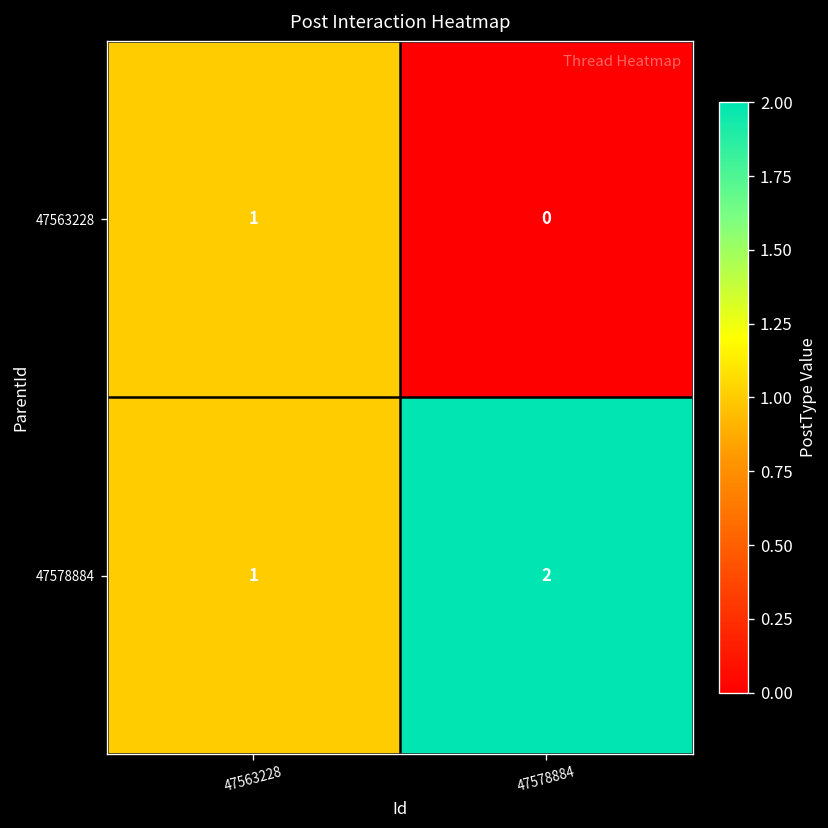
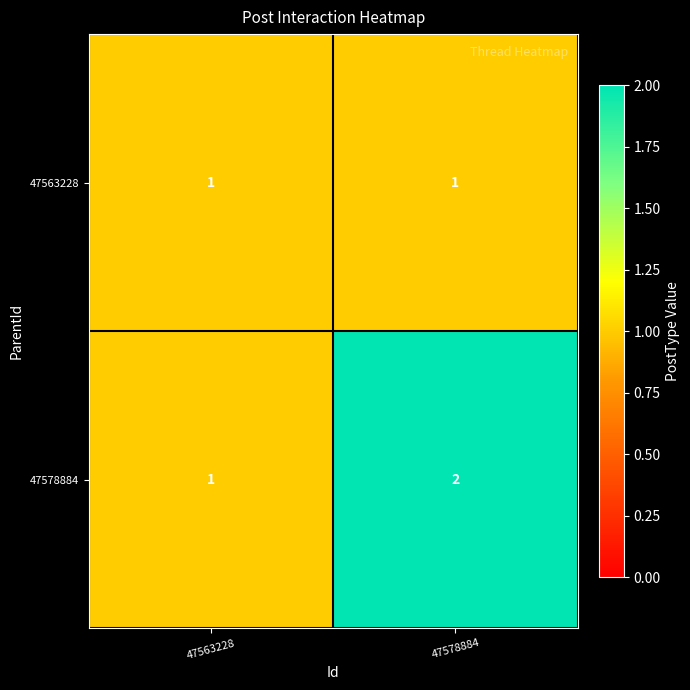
  {
    "47563228": {
      "47563228": 1,
-     "47578884": 0
+     "47578884": 1
    },
    "47578884": {
      "47563228": 1,
      "47578884": 2
    }
  }
